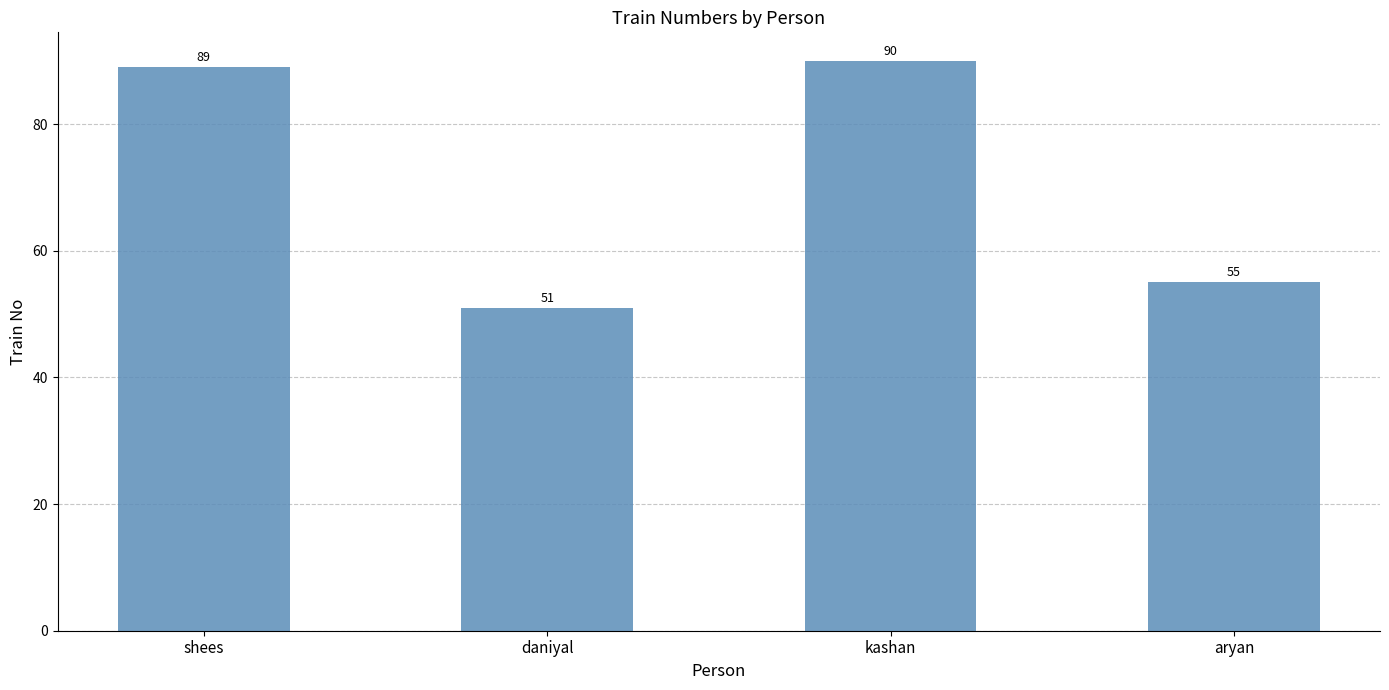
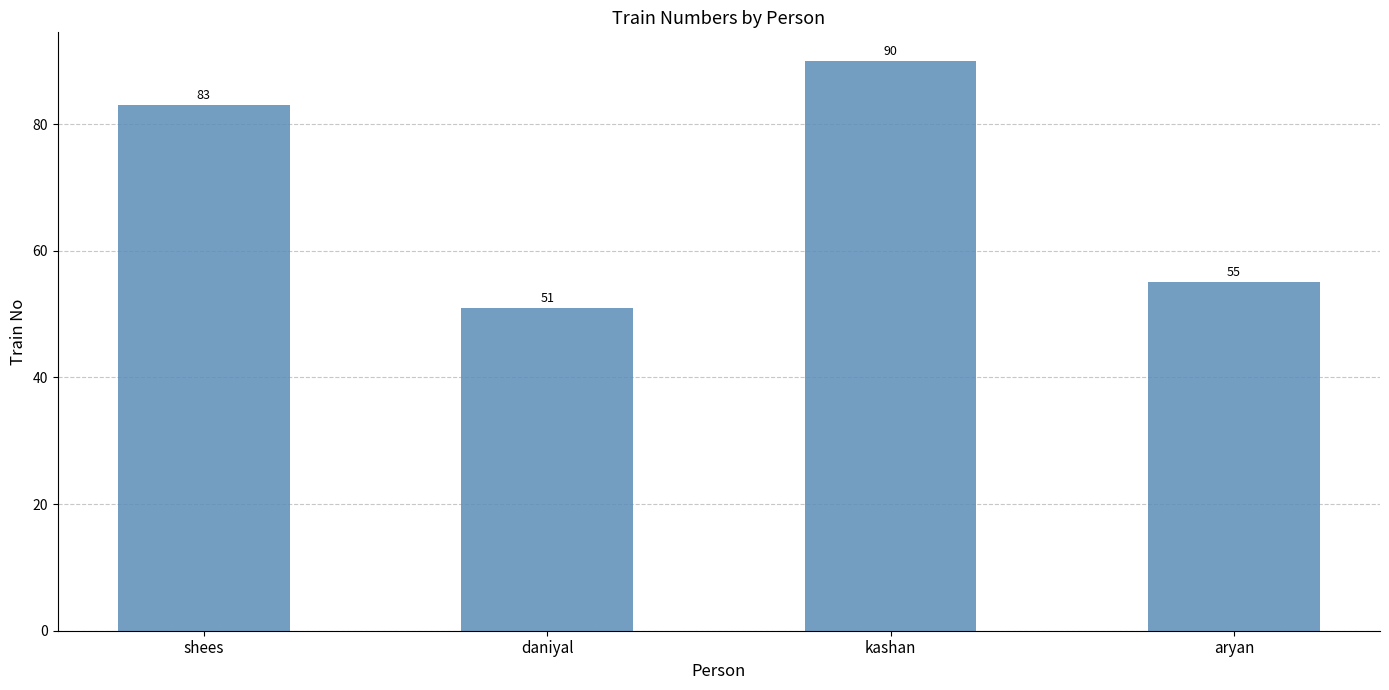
  {
-   "shees": 89,
+   "shees": 83,
    "daniyal": 51,
    "kashan": 90,
    "aryan": 55
  }
